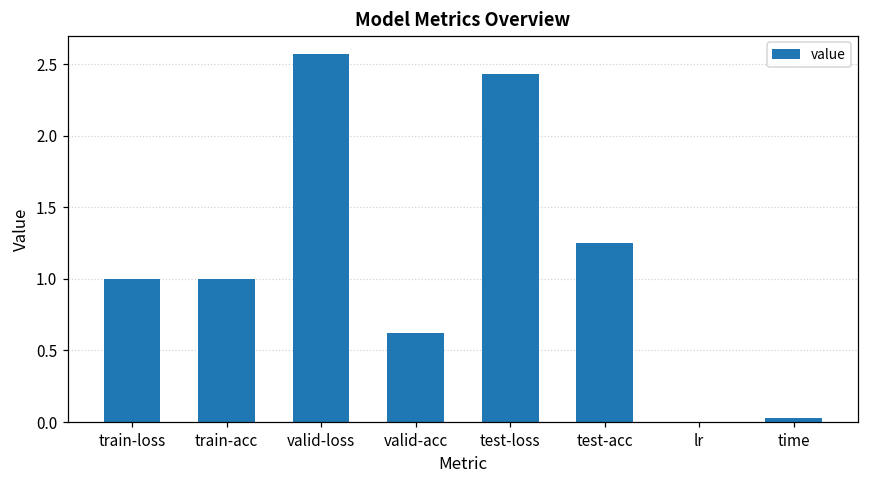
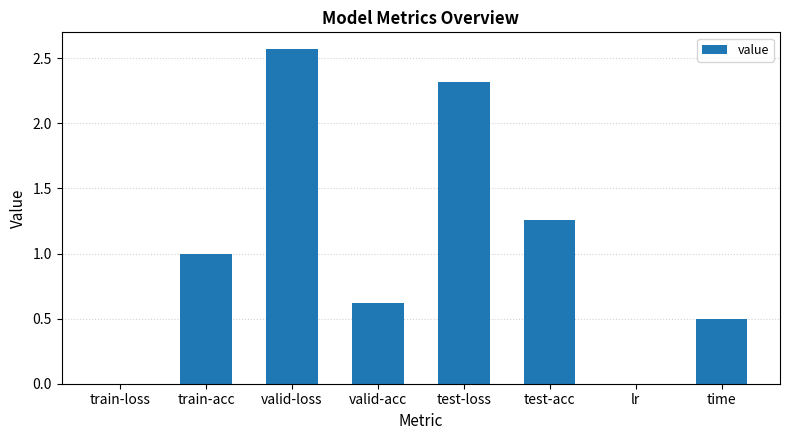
  {
-   "train-loss": 1,
+   "train-loss": 0,
    "train-acc": 1.00,
    "valid-loss": 2.57,
    "valid-acc": 0.62,
-   "test-loss": 2.43,
+   "test-loss": 2.31,
    "test-acc": 1.25,
-   "time": 0.03
+   "time": 0.50
  }
